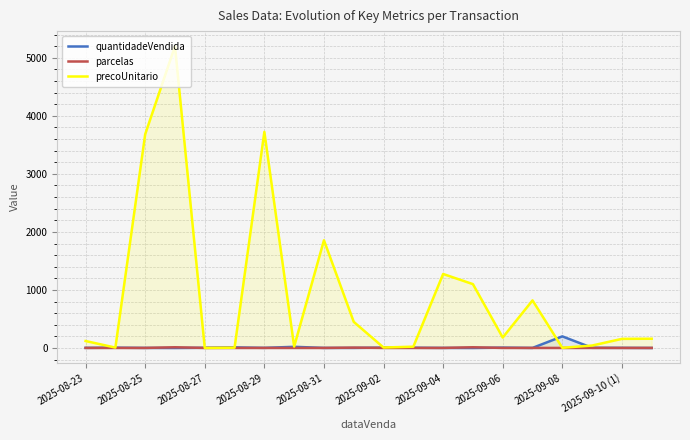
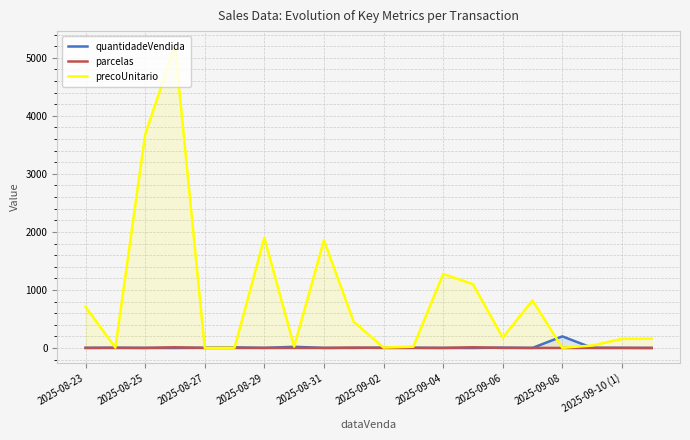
  {
    "quantidadeVendida": {
      "2025-09-08": 200
    },
    "precoUnitario": {
-     "2025-08-23": 100,
+     "2025-08-23": 700,
      "2025-08-25": 3700,
-     "2025-08-29": 3700,
+     "2025-08-29": 1900,
      "2025-08-31": 1900,
      "2025-09-04": 1300,
      "2025-09-06": 200,
      "2025-09-10 (1)": 200
    }
  }
